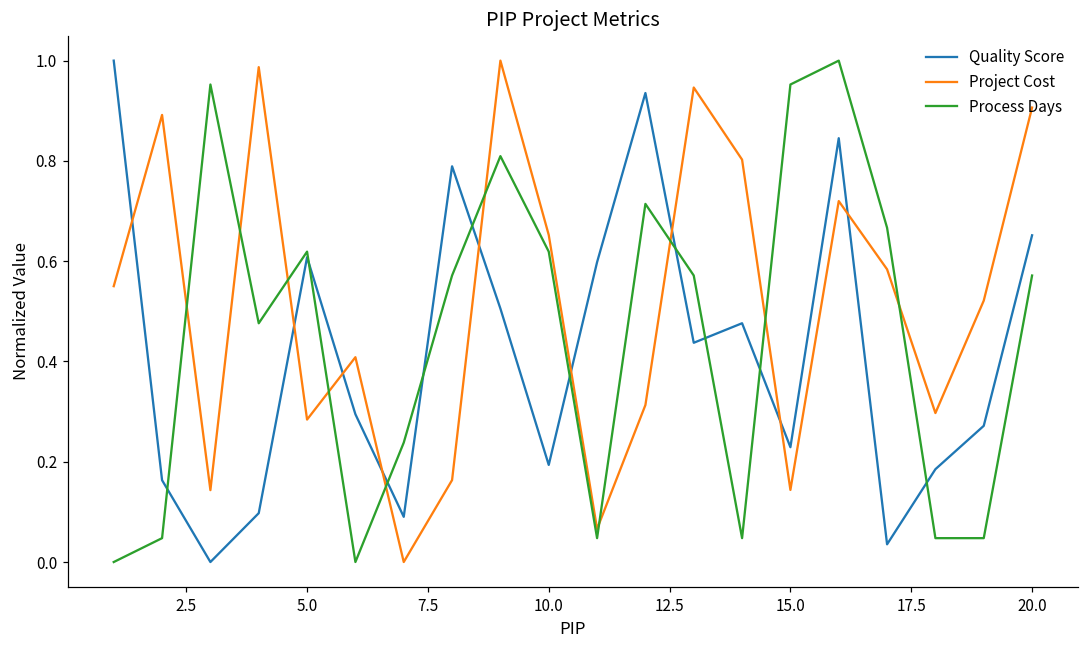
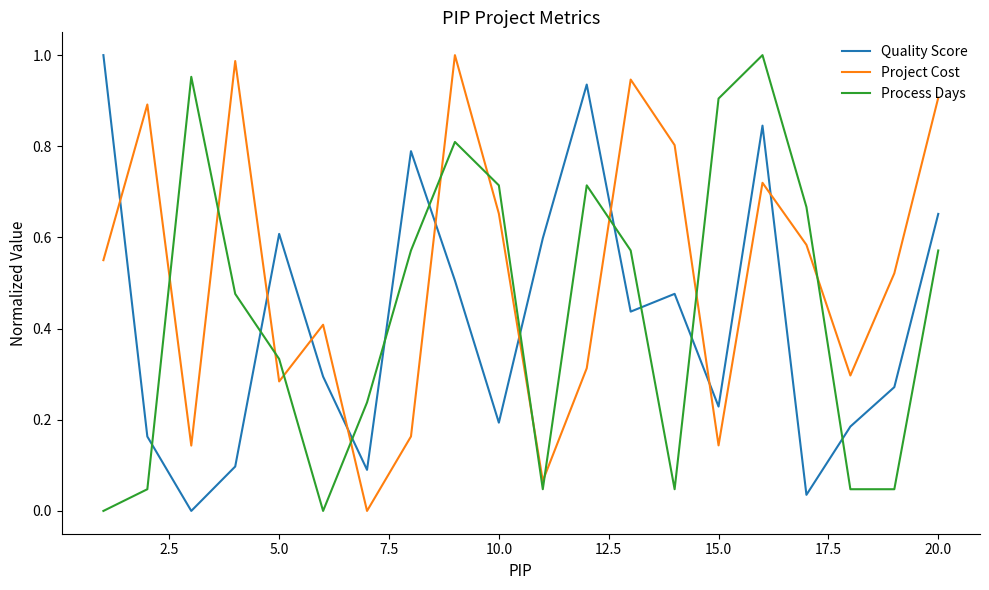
  {
    "Quality Score": {
      "5.0": 0.61,
      "10.0": 0.19,
      "15.0": 0.23,
      "20.0": 0.65
    },
    "Project Cost": {
      "5.0": 0.28,
      "10.0": 0.65,
      "15.0": 0.14,
      "20.0": 0.91
    },
    "Process Days": {
-     "5.0": 0.62,
-     "10.0": 0.62,
-     "15.0": 0.95,
+     "5.0": 0.33,
+     "10.0": 0.71,
+     "15.0": 0.90,
      "20.0": 0.57
    }
  }
